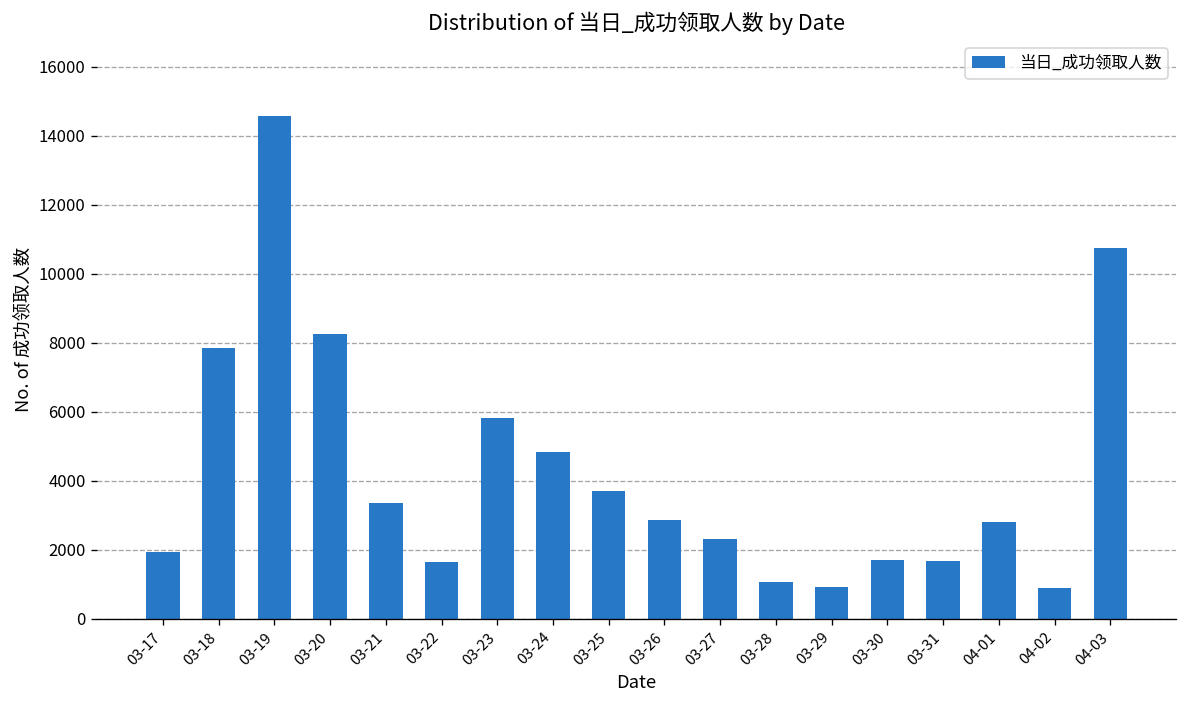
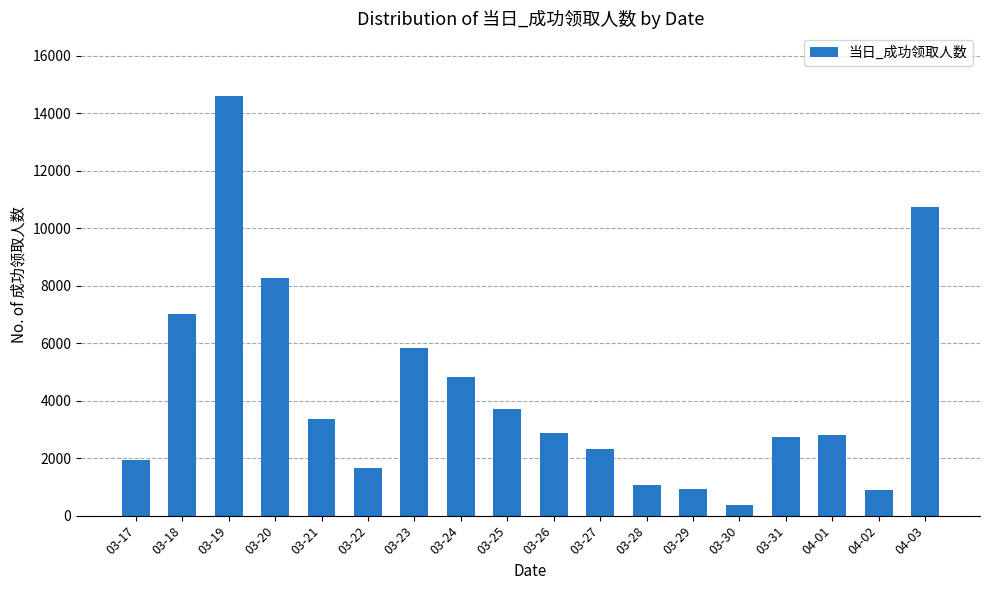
  {
    "03-17": 1900,
-   "03-18": 7800,
+   "03-18": 7000,
    "03-19": 14600,
    "03-20": 8300,
    "03-21": 3400,
    "03-22": 1600,
    "03-23": 5800,
    "03-24": 4800,
    "03-25": 3700,
    "03-26": 2900,
    "03-27": 2300,
    "03-28": 1100,
    "03-29": 900,
-   "03-30": 1700,
-   "03-31": 1700,
+   "03-30": 400,
+   "03-31": 2700,
    "04-01": 2800,
    "04-02": 900,
    "04-03": 10700
  }
